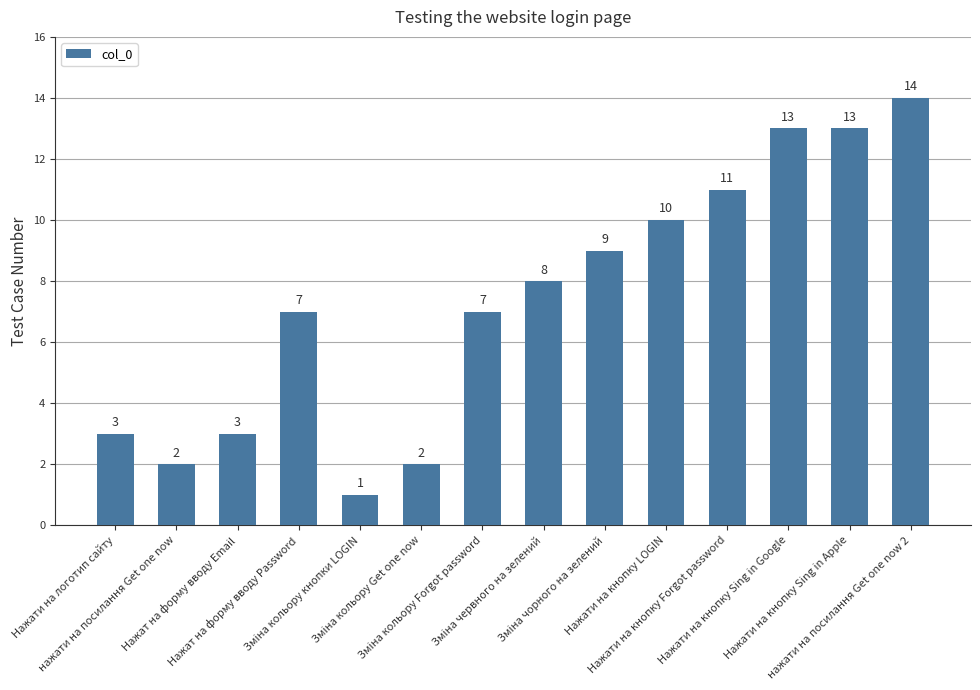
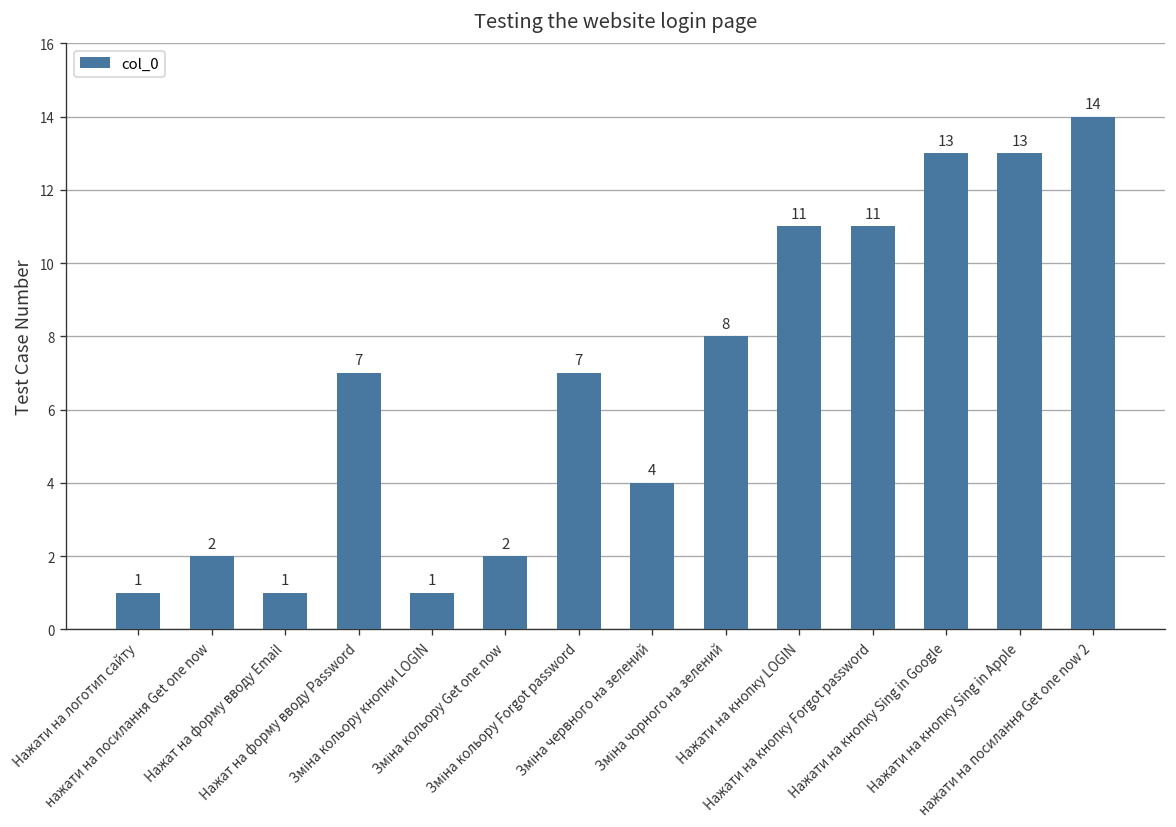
  {
-   "Нажати на логотип сайту": 3,
+   "Нажати на логотип сайту": 1,
    "нажати на посилання Get one now": 2,
-   "Нажат на форму вводу Email": 3,
+   "Нажат на форму вводу Email": 1,
    "Нажат на форму вводу Password": 7,
    "Зміна кольору кнопки LOGIN": 1,
    "Зміна кольору Get one now": 2,
    "Зміна кольору Forgot password": 7,
-   "Зміна червного на зелений": 8,
-   "Зміна чорного на зелений": 9,
-   "Нажати на кнопку LOGIN": 10,
+   "Зміна червного на зелений": 4,
+   "Зміна чорного на зелений": 8,
+   "Нажати на кнопку LOGIN": 11,
    "Нажати на кнопку Forgot password": 11,
    "Нажати на кнопку Sing in Google": 13,
    "Нажати на кнопку Sing in Apple": 13,
    "нажати на посилання Get one now 2": 14
  }
